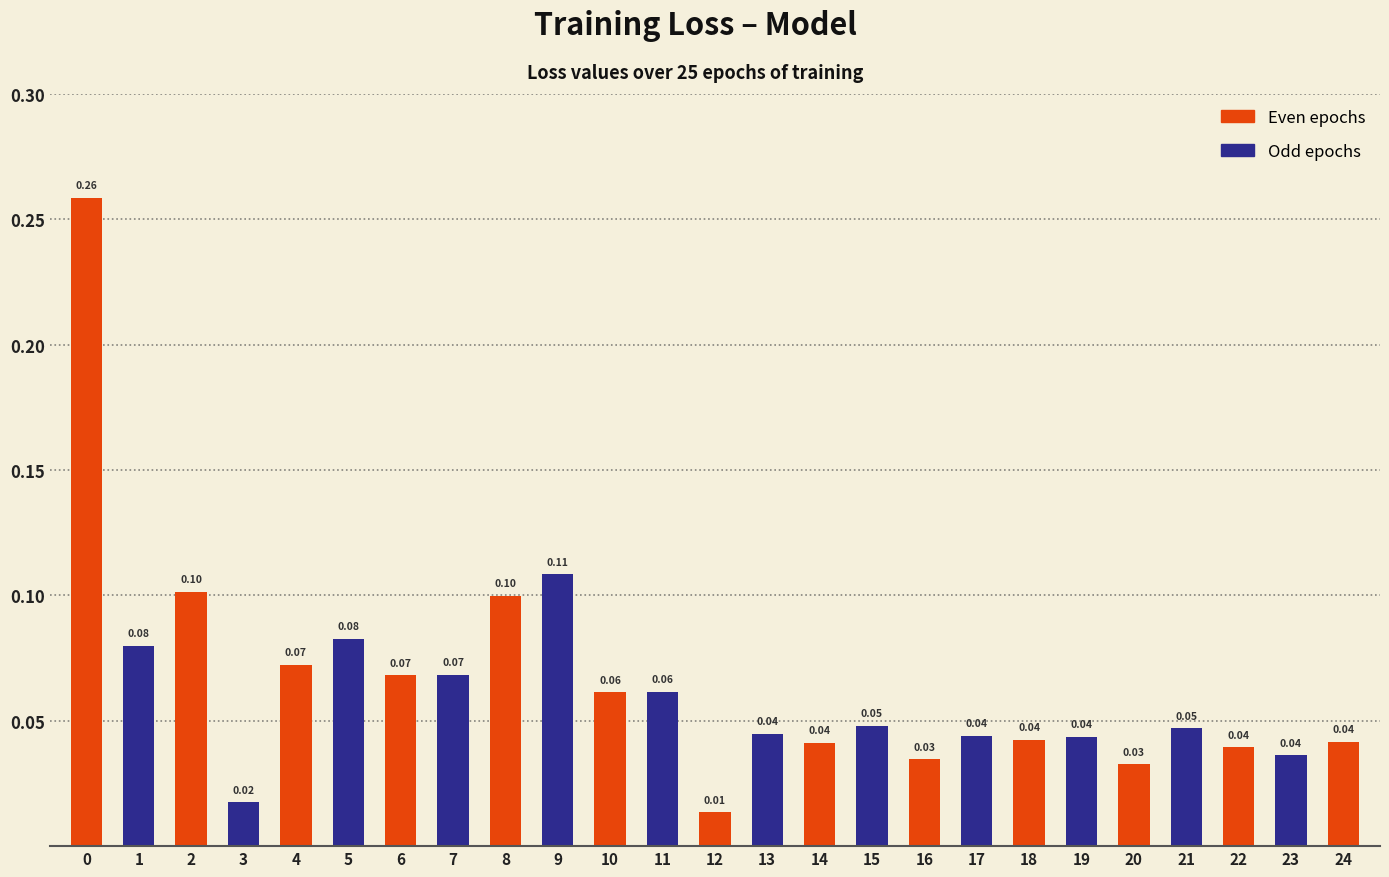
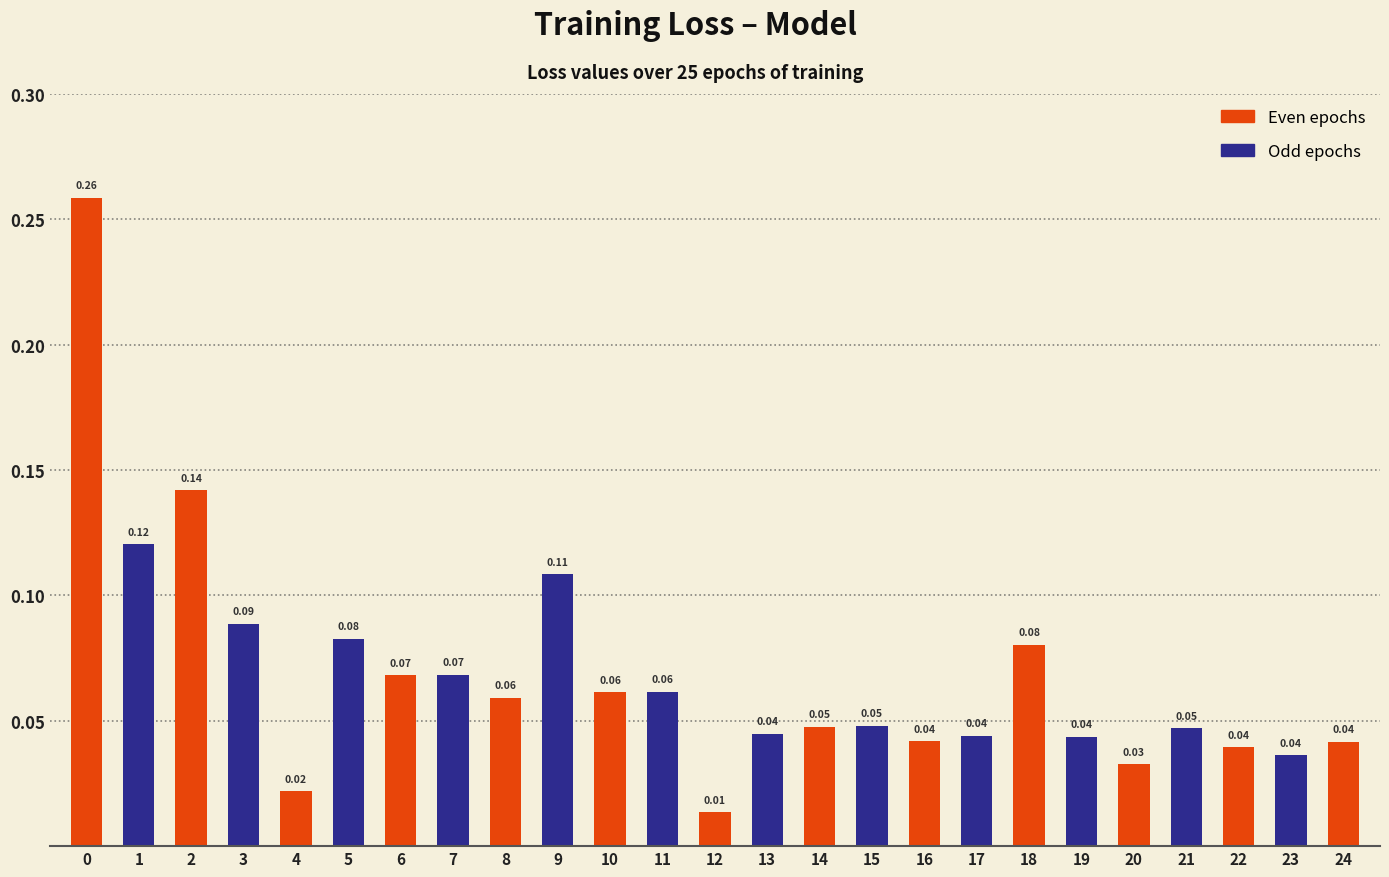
  {
    "0": 0.26,
-   "1": 0.08,
-   "2": 0.10,
-   "3": 0.02,
-   "4": 0.07,
+   "1": 0.12,
+   "2": 0.14,
+   "3": 0.09,
+   "4": 0.02,
    "5": 0.08,
    "6": 0.07,
    "7": 0.07,
-   "8": 0.10,
+   "8": 0.06,
    "9": 0.11,
    "10": 0.06,
    "11": 0.06,
    "12": 0.01,
    "13": 0.04,
-   "14": 0.04,
+   "14": 0.05,
    "15": 0.05,
-   "16": 0.03,
+   "16": 0.04,
    "17": 0.04,
-   "18": 0.04,
+   "18": 0.08,
    "19": 0.04,
    "20": 0.03,
    "21": 0.05,
    "22": 0.04,
    "23": 0.04,
    "24": 0.04
  }
